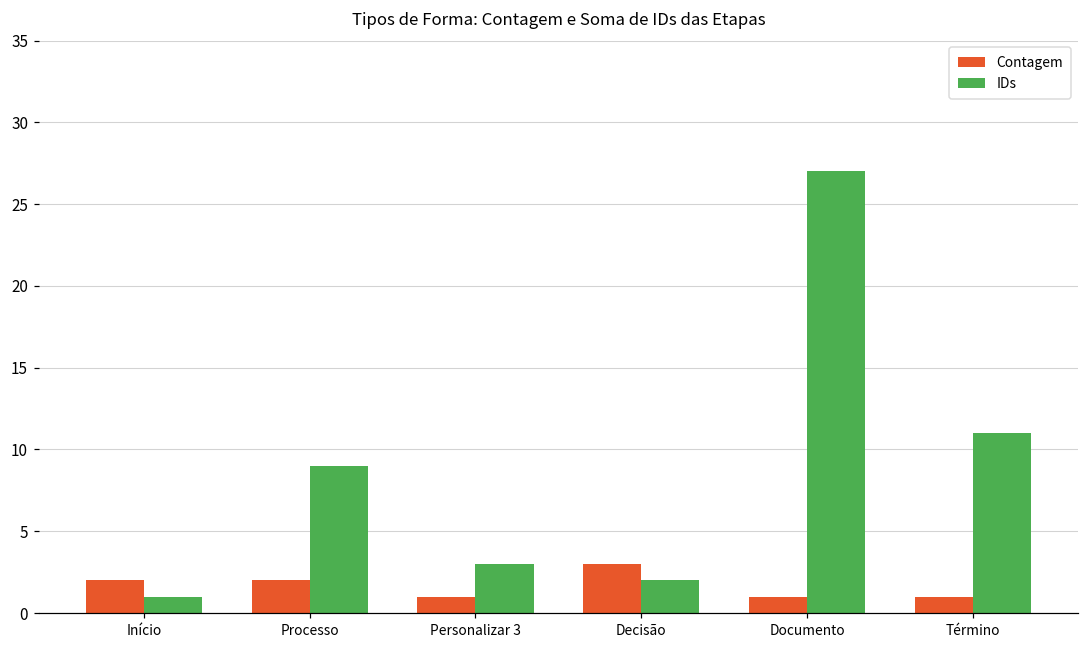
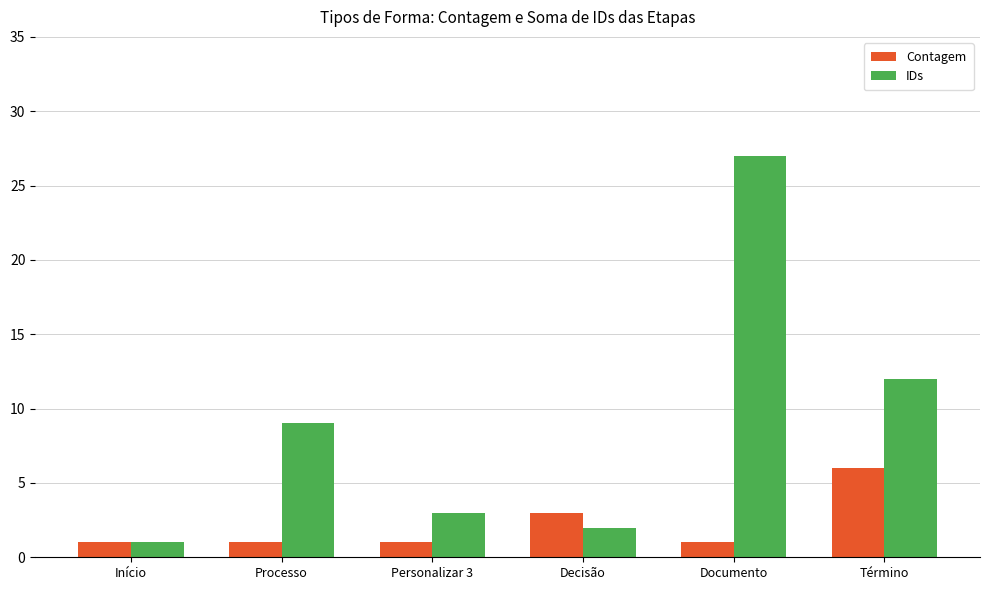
  {
    "Contagem": {
-     "Início": 2,
-     "Processo": 2,
+     "Início": 1,
+     "Processo": 1,
      "Personalizar 3": 1,
      "Decisão": 3,
      "Documento": 1,
-     "Término": 1
+     "Término": 6
    },
    "IDs": {
      "Início": 1,
      "Processo": 9,
      "Personalizar 3": 3,
      "Decisão": 2,
      "Documento": 27,
-     "Término": 11
+     "Término": 12
    }
  }
